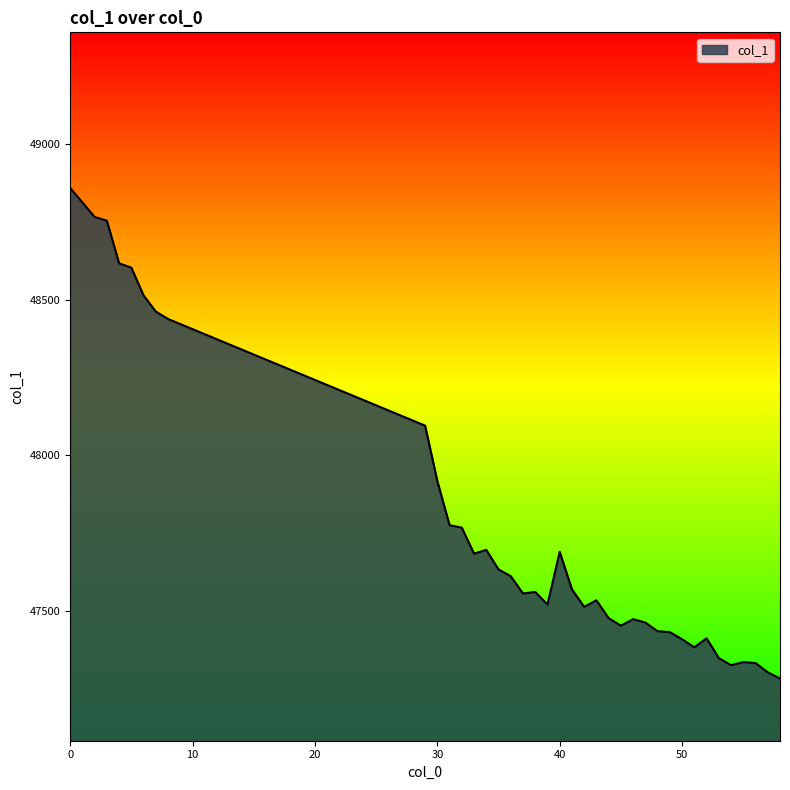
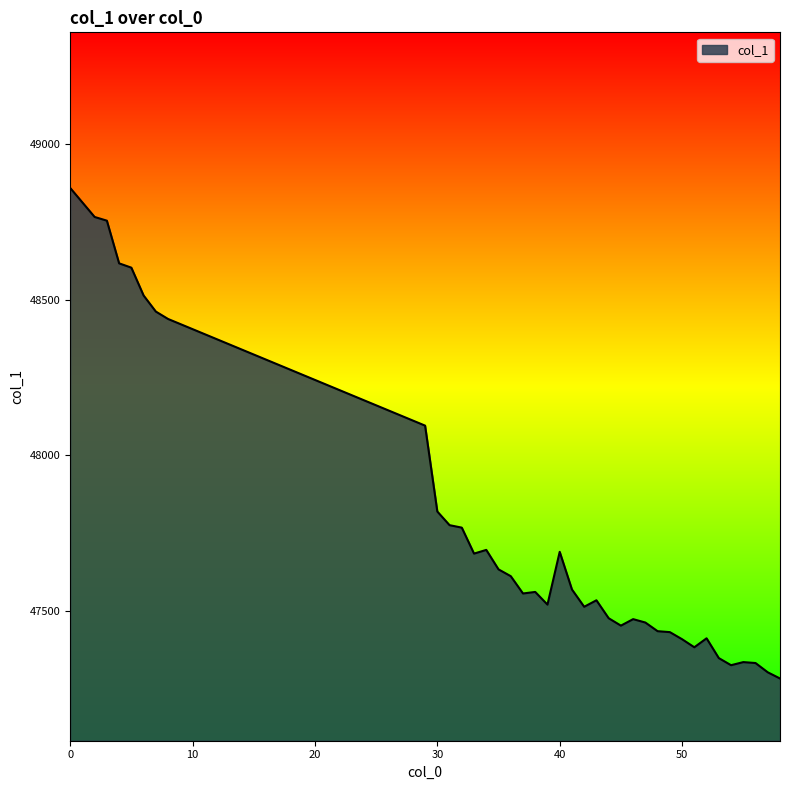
  {
    "0": 48860,
-   "30": 47920,
+   "30": 47820,
    "40": 47690,
    "50": 47410
  }
